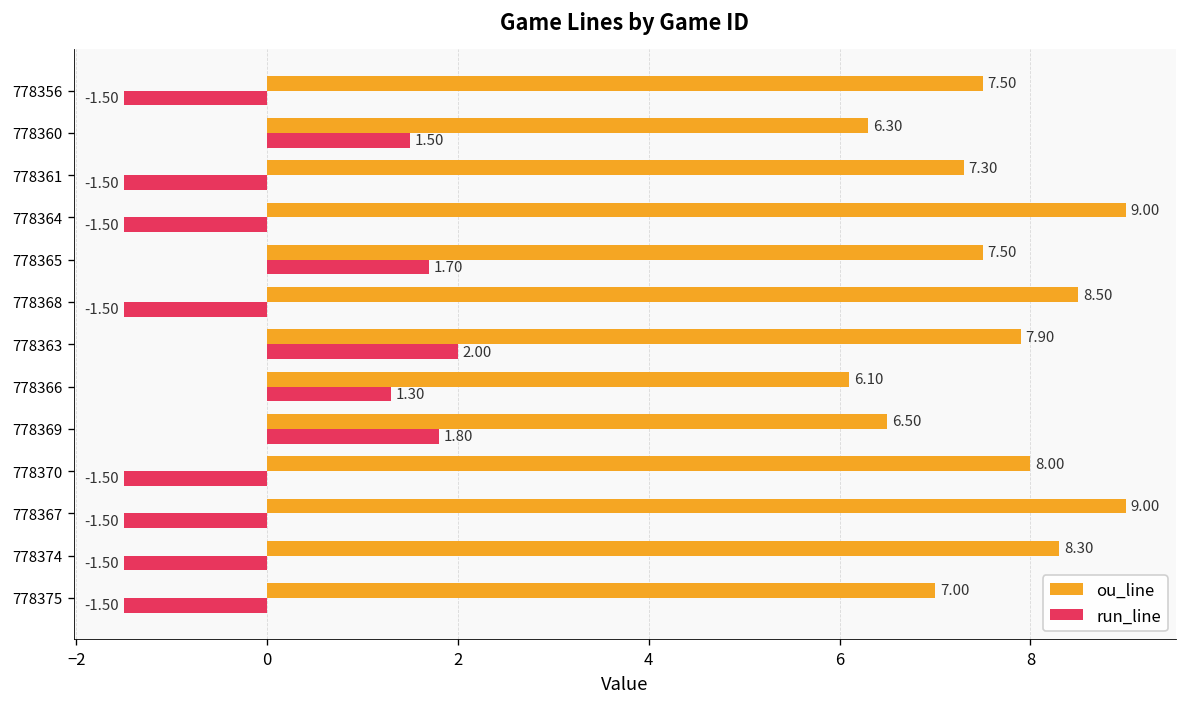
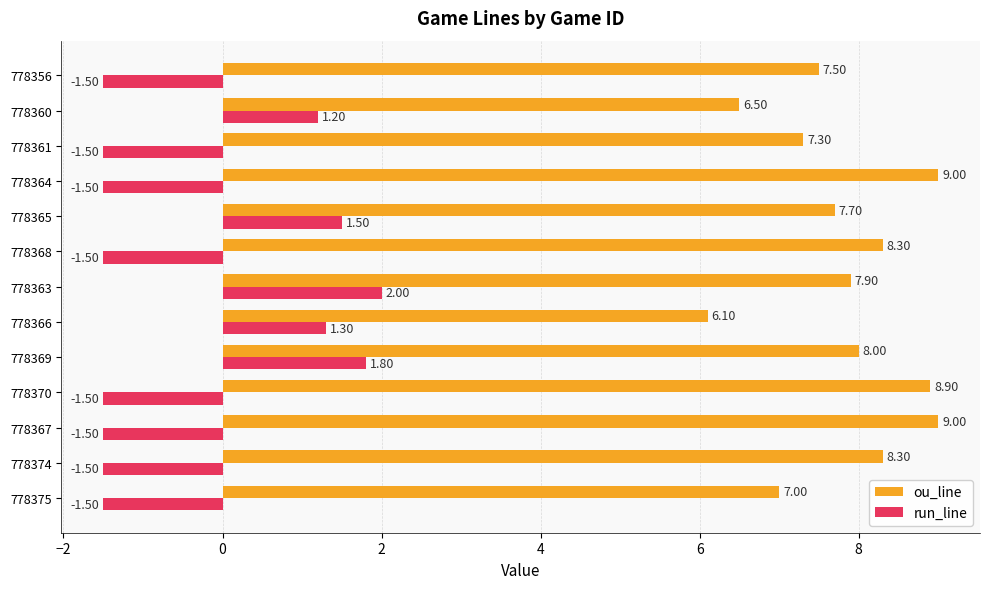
  {
    "ou_line": {
      "778356": 7.50,
-     "778360": 6.30,
+     "778360": 6.50,
      "778361": 7.30,
      "778364": 9.00,
-     "778365": 7.50,
-     "778368": 8.50,
+     "778365": 7.70,
+     "778368": 8.30,
      "778363": 7.90,
      "778366": 6.10,
-     "778369": 6.50,
-     "778370": 8.00,
+     "778369": 8.00,
+     "778370": 8.90,
      "778367": 9.00,
      "778374": 8.30,
      "778375": 7.00
    },
    "run_line": {
      "778356": -1.50,
-     "778360": 1.50,
+     "778360": 1.20,
      "778361": -1.50,
      "778364": -1.50,
-     "778365": 1.70,
+     "778365": 1.50,
      "778368": -1.50,
      "778363": 2.00,
      "778366": 1.30,
      "778369": 1.80,
      "778370": -1.50,
      "778367": -1.50,
      "778374": -1.50,
      "778375": -1.50
    }
  }
